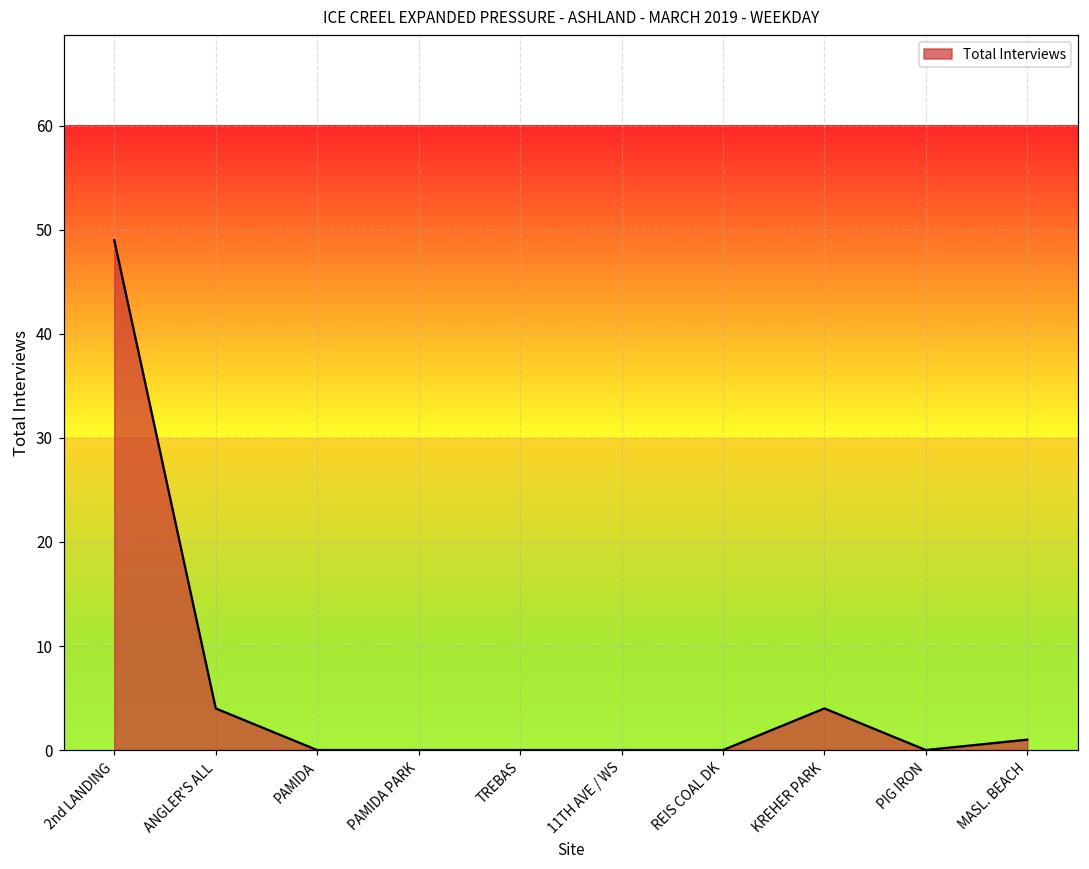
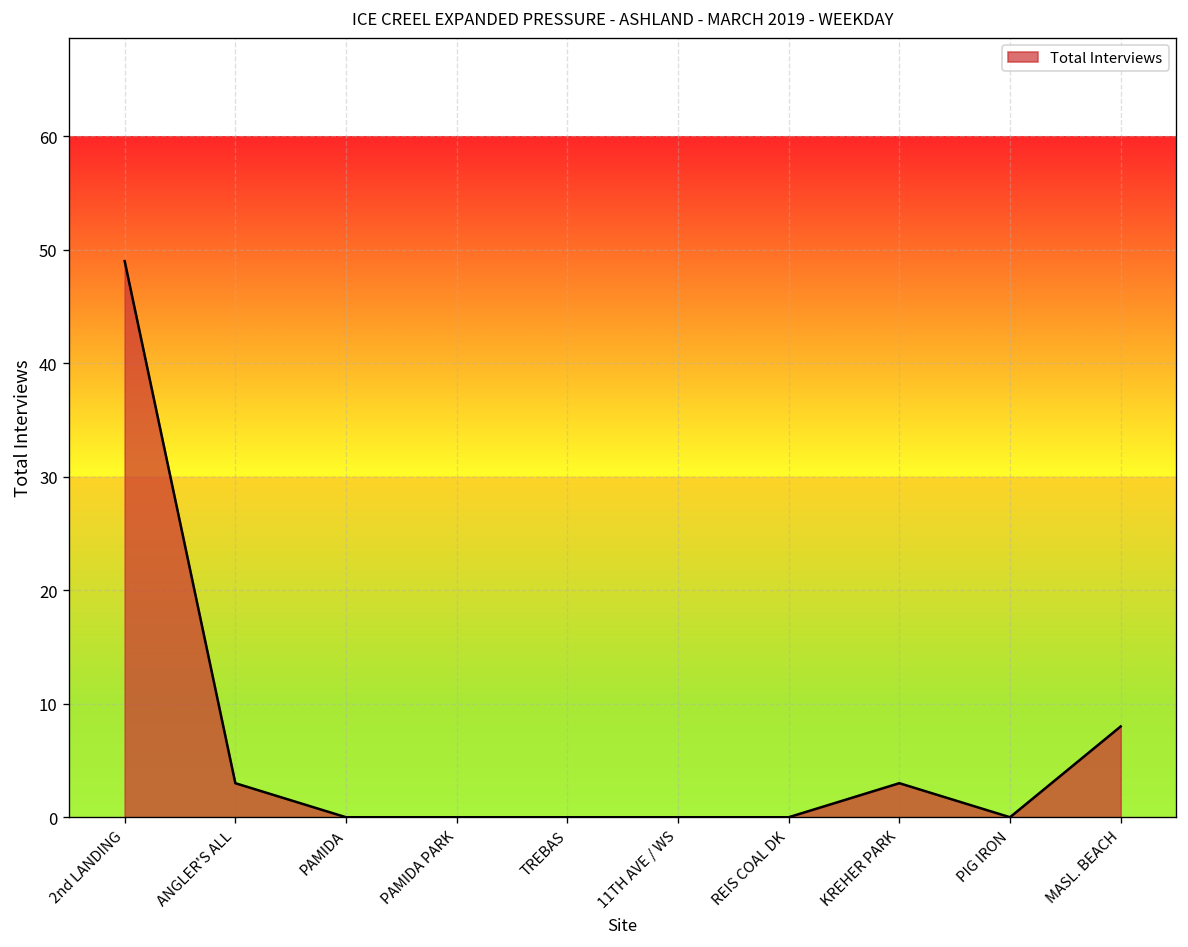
  {
    "2nd LANDING": 49,
-   "ANGLER'S ALL": 4,
+   "ANGLER'S ALL": 3,
    "PAMIDA": 0,
    "PAMIDA PARK": 0,
    "TREBAS": 0,
    "11TH AVE / WS": 0,
    "REIS COAL DK": 0,
-   "KREHER PARK": 4,
+   "KREHER PARK": 3,
    "PIG IRON": 0,
-   "MASL. BEACH": 1
+   "MASL. BEACH": 8
  }
